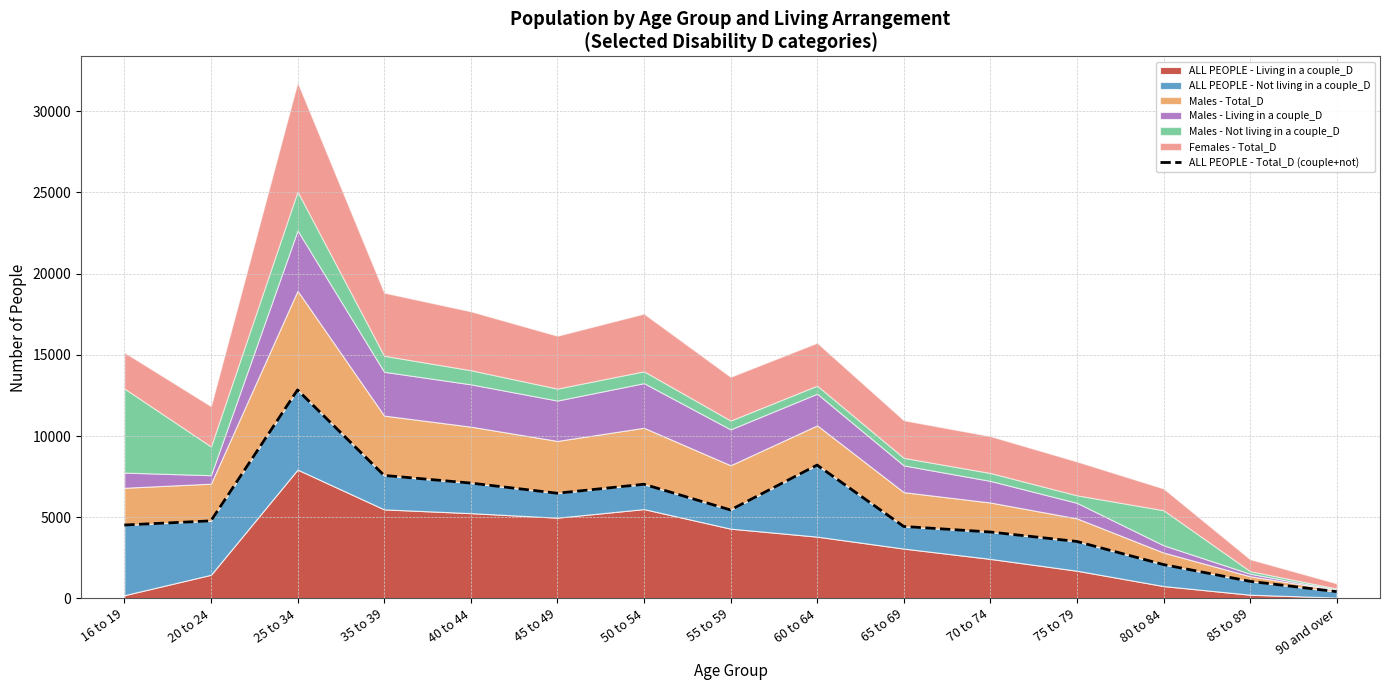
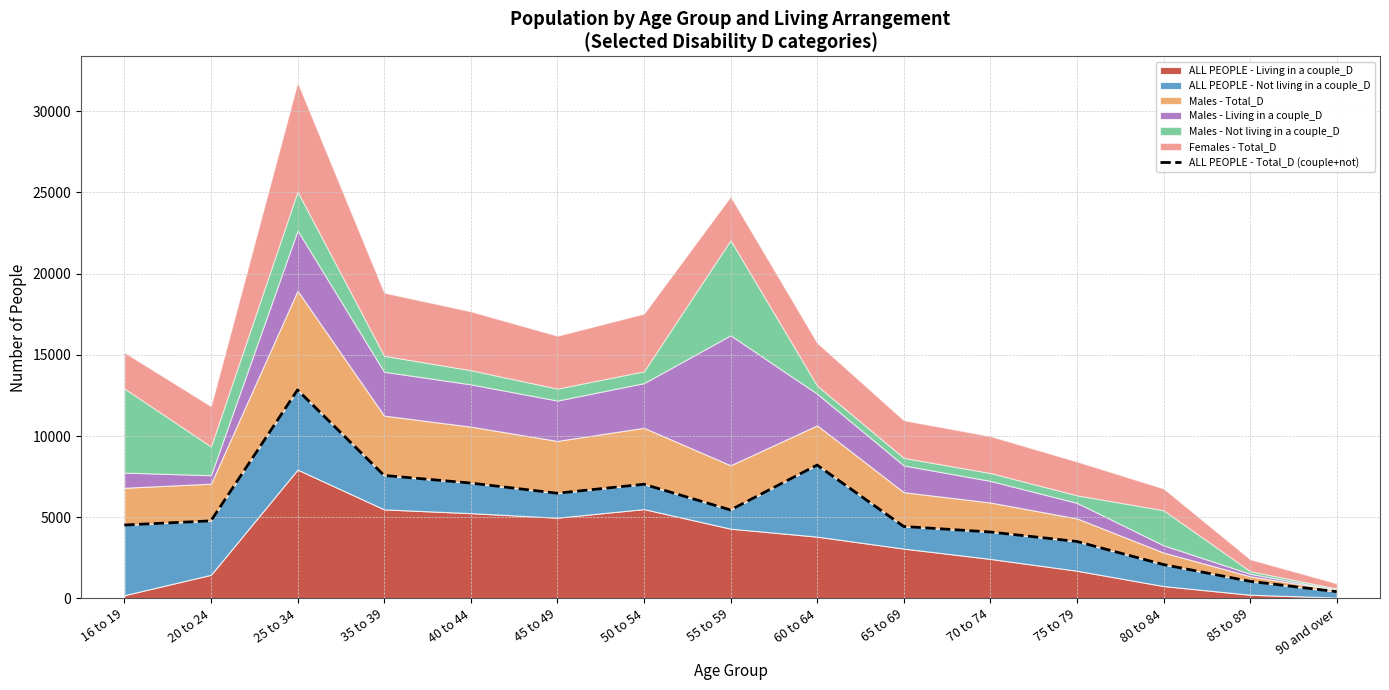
  {
    "ALL PEOPLE - Not living in a couple_D": {
      "16 to 19": 4300,
      "20 to 24": 3300,
      "25 to 34": 4900,
      "35 to 39": 2100,
      "40 to 44": 1900,
      "45 to 49": 1500,
      "50 to 54": 1500,
      "55 to 59": 1200,
      "60 to 64": 4400,
      "65 to 69": 1400,
      "70 to 74": 1700,
      "75 to 79": 1800,
      "80 to 84": 1300,
      "85 to 89": 800
    },
    "Males - Living in a couple_D": {
      "16 to 19": 900,
      "20 to 24": 500,
      "25 to 34": 3700,
      "35 to 39": 2700,
      "40 to 44": 2600,
      "45 to 49": 2500,
      "50 to 54": 2700,
-     "55 to 59": 2200,
+     "55 to 59": 8000,
      "60 to 64": 2000,
      "65 to 69": 1600,
      "70 to 74": 1300,
      "75 to 79": 1000,
      "80 to 84": 400
    },
    "Males - Not living in a couple_D": {
      "16 to 19": 5200,
      "20 to 24": 1800,
      "25 to 34": 2400,
      "35 to 39": 1000,
      "40 to 44": 900,
      "45 to 49": 700,
      "50 to 54": 700,
-     "55 to 59": 500,
+     "55 to 59": 5900,
      "60 to 64": 500,
      "65 to 69": 500,
      "70 to 74": 500,
      "75 to 79": 500,
      "80 to 84": 2200,
      "85 to 89": 200
    }
  }
